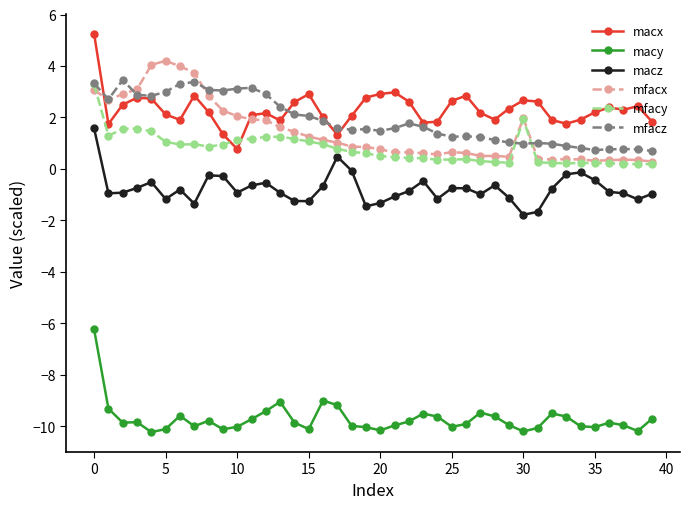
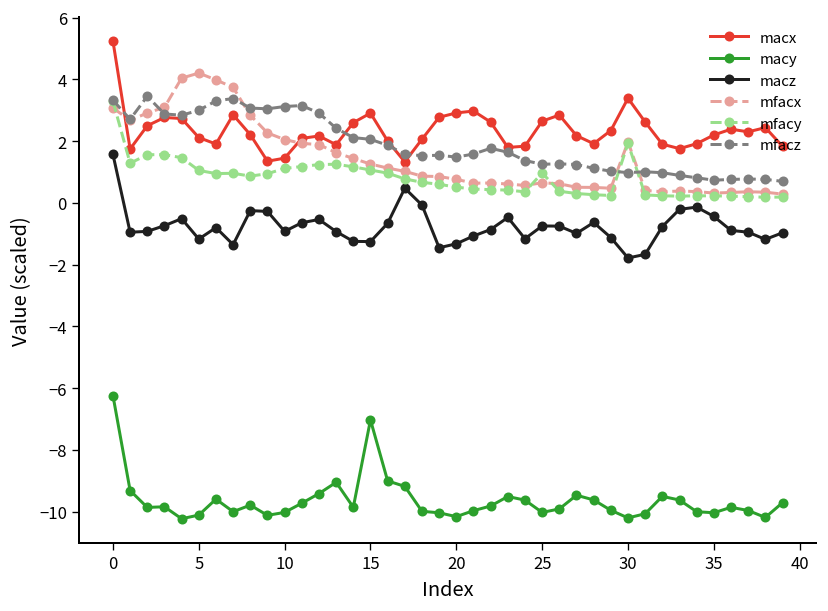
  {
    "macx": {
      "0": 5.2,
      "5": 2.1,
-     "10": 0.8,
+     "10": 1.4,
      "15": 2.9,
      "20": 2.9,
      "25": 2.6,
-     "30": 2.7,
+     "30": 3.4,
      "35": 2.2
    },
    "macy": {
      "0": -6.2,
      "5": -10.1,
      "10": -10.0,
-     "15": -10.1,
+     "15": -7.0,
      "20": -10.2,
      "25": -10.0,
      "30": -10.2,
      "35": -10.0
    },
    "macz": {
      "0": 1.6,
      "5": -1.2,
      "10": -0.9,
      "15": -1.3,
      "20": -1.3,
      "25": -0.7,
      "30": -1.8,
      "35": -0.4
    },
    "mfacx": {
      "0": 3.1,
      "5": 4.2,
      "10": 2.1,
      "15": 1.3,
      "20": 0.8,
      "25": 0.7
    },
    "mfacy": {
      "5": 1.1,
      "10": 1.1,
      "15": 1.1,
      "20": 0.5,
-     "25": 0.4
+     "25": 1.0
    },
    "mfacz": {
      "5": 3.0,
      "10": 3.1,
      "15": 2.1,
      "20": 1.5,
      "25": 1.3,
      "30": 1.0,
      "35": 0.7
    }
  }
